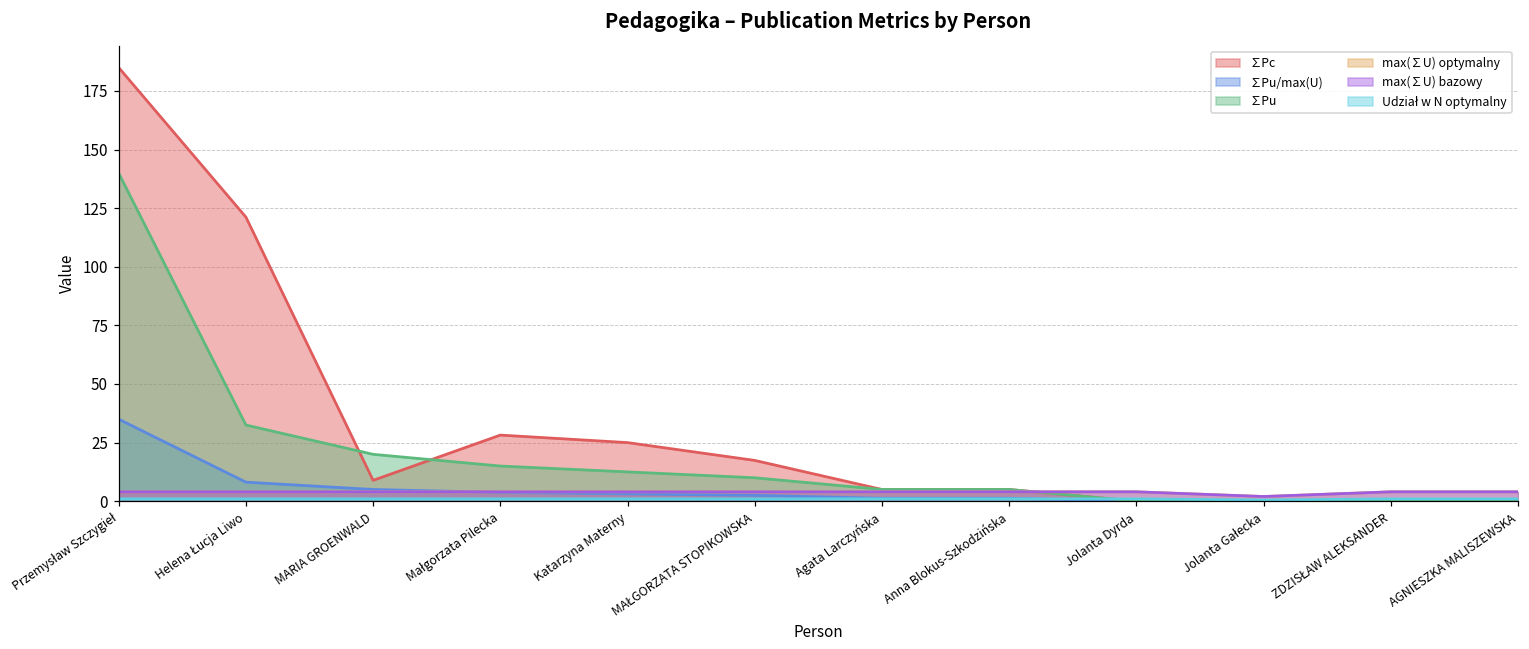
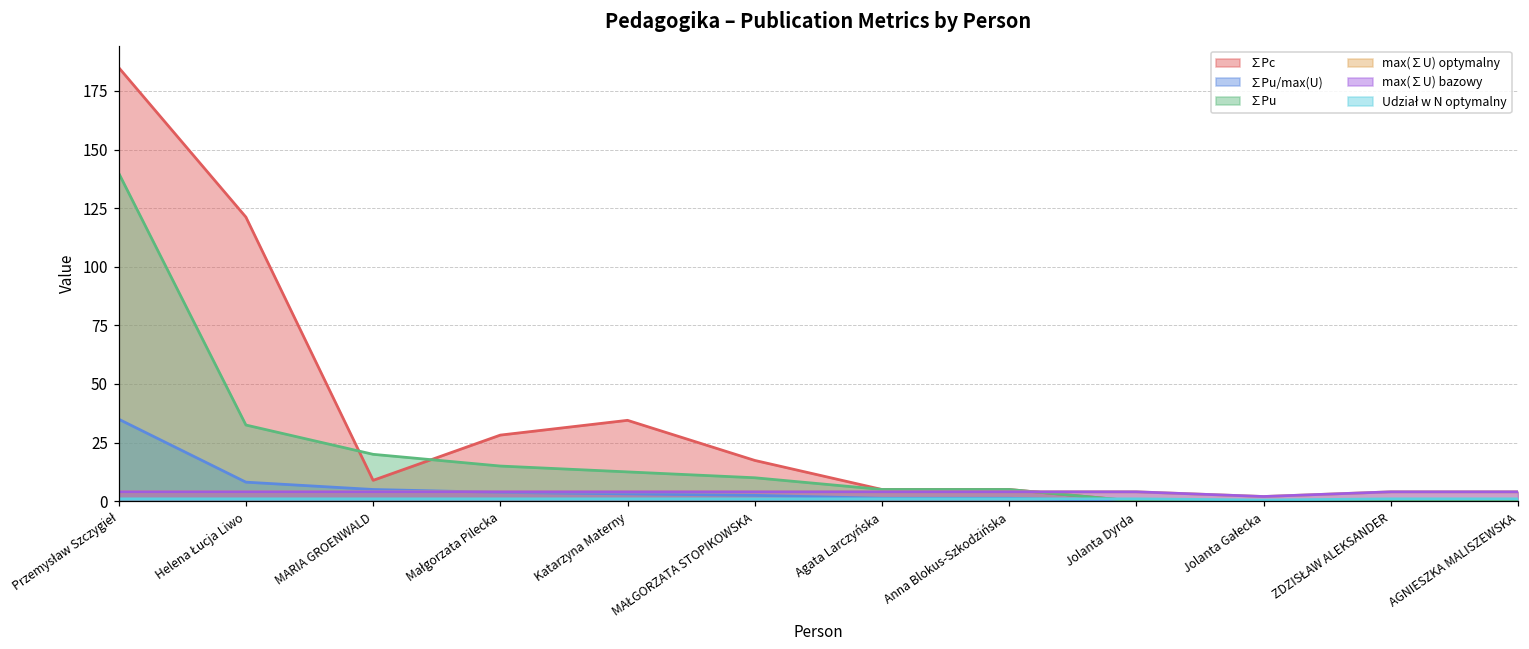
  {
    "∑Pc": {
      "Przemysław Szczygieł": 185,
      "Helena Łucja Liwo": 121,
      "MARIA GROENWALD": 9,
      "Małgorzata Pilecka": 28,
-     "Katarzyna Materny": 25,
+     "Katarzyna Materny": 35,
      "MAŁGORZATA STOPIKOWSKA": 17
    },
    "∑Pu": {
      "Przemysław Szczygieł": 140,
      "Helena Łucja Liwo": 33,
      "MARIA GROENWALD": 20,
      "Małgorzata Pilecka": 15,
      "Katarzyna Materny": 13,
      "MAŁGORZATA STOPIKOWSKA": 10
    }
  }
